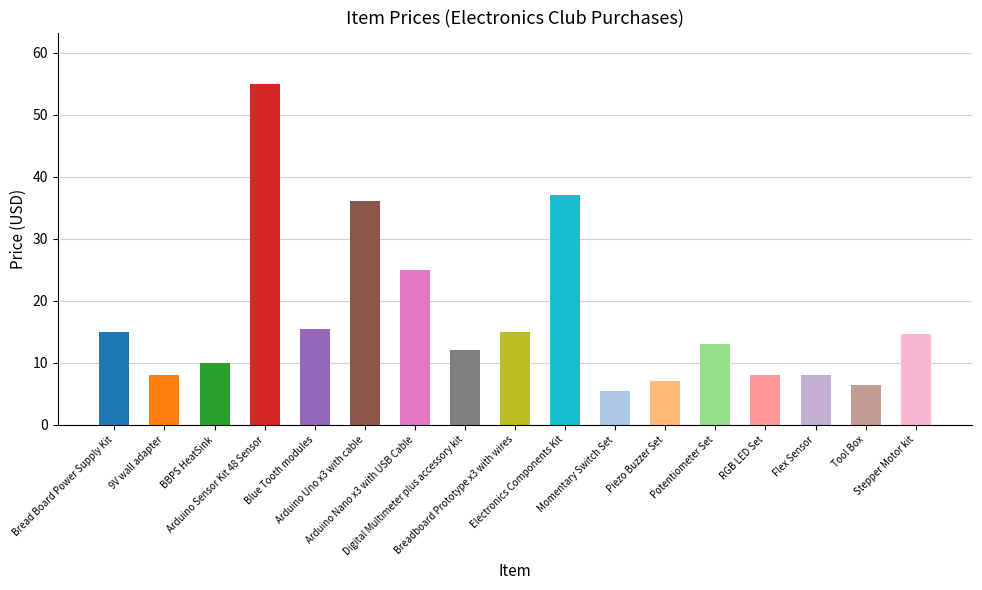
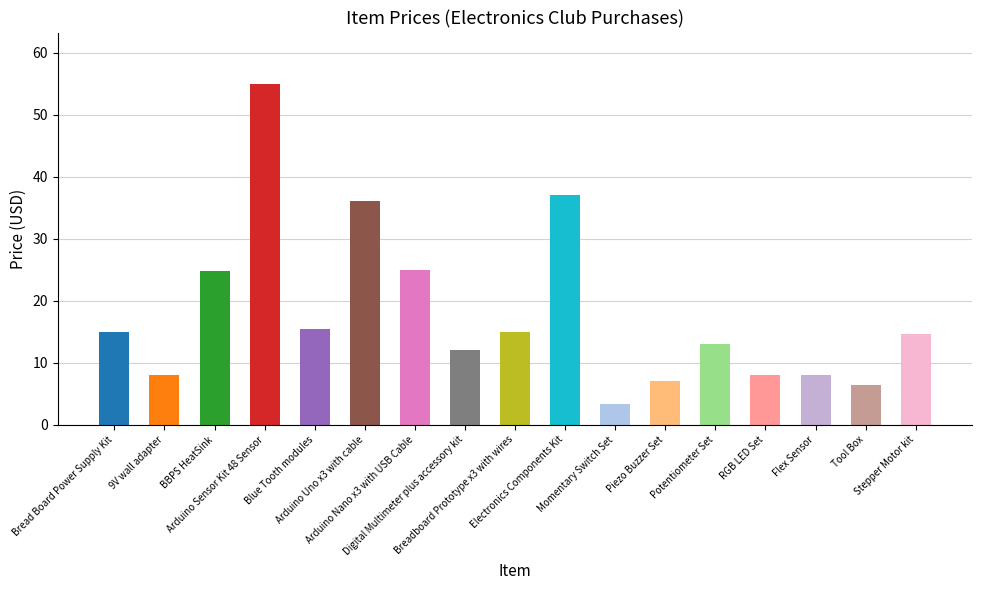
  {
    "Bread Board Power Supply Kit": 15,
    "9V wall adapter": 8,
-   "BBPS HeatSink": 10,
+   "BBPS HeatSink": 25,
    "Arduino Sensor Kit 48 Sensor": 55,
    "Blue Tooth modules": 15,
    "Arduino Uno x3 with cable": 36,
    "Arduino Nano x3 with USB Cable": 25,
    "Digital Multimeter plus accessory kit": 12,
    "Breadboard Prototype x3 with wires": 15,
    "Electronics Components Kit": 37,
-   "Momentary Switch Set": 5,
+   "Momentary Switch Set": 3,
    "Piezo Buzzer Set": 7,
    "Potentiometer Set": 13,
    "RGB LED Set": 8,
    "Flex Sensor": 8,
    "Tool Box": 6,
    "Stepper Motor kit": 15
  }
